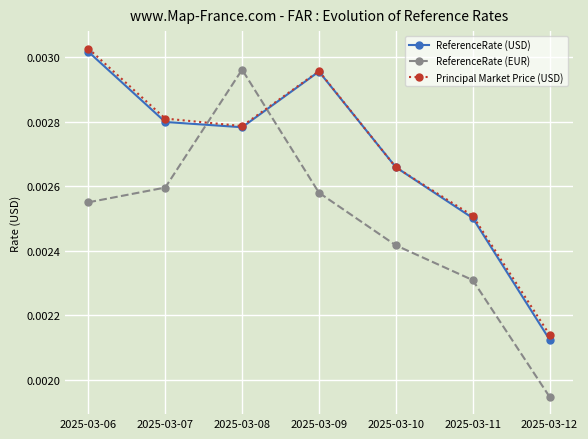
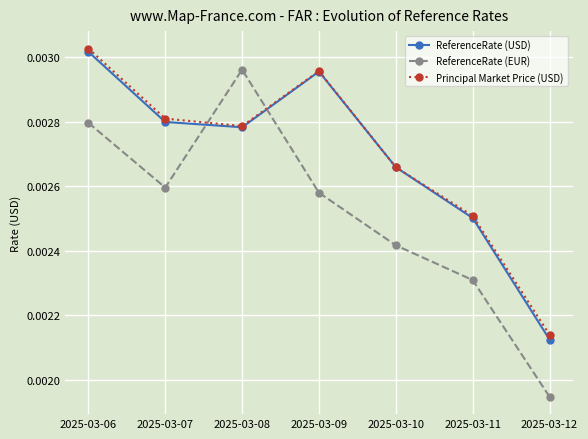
  {
    "ReferenceRate (USD)": {
      "2025-03-06": 0.00302,
      "2025-03-07": 0.00280,
      "2025-03-12": 0.00212
    },
    "ReferenceRate (EUR)": {
-     "2025-03-06": 0.00255,
+     "2025-03-06": 0.00280,
      "2025-03-07": 0.00260,
      "2025-03-08": 0.00296,
      "2025-03-09": 0.00258,
      "2025-03-10": 0.00242,
      "2025-03-11": 0.00231,
      "2025-03-12": 0.00195
    },
    "Principal Market Price (USD)": {
      "2025-03-06": 0.00303,
      "2025-03-07": 0.00281,
      "2025-03-12": 0.00214
    }
  }
